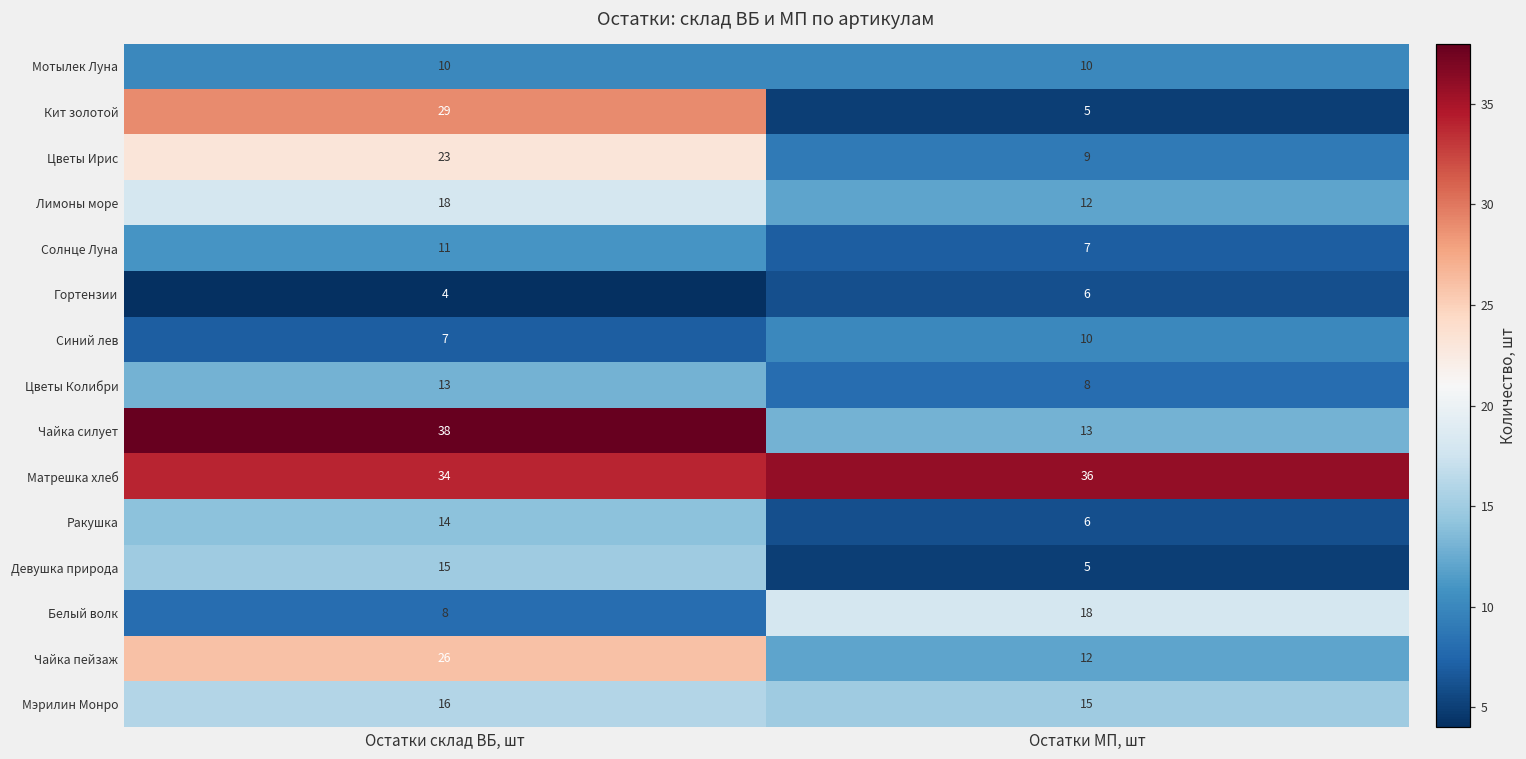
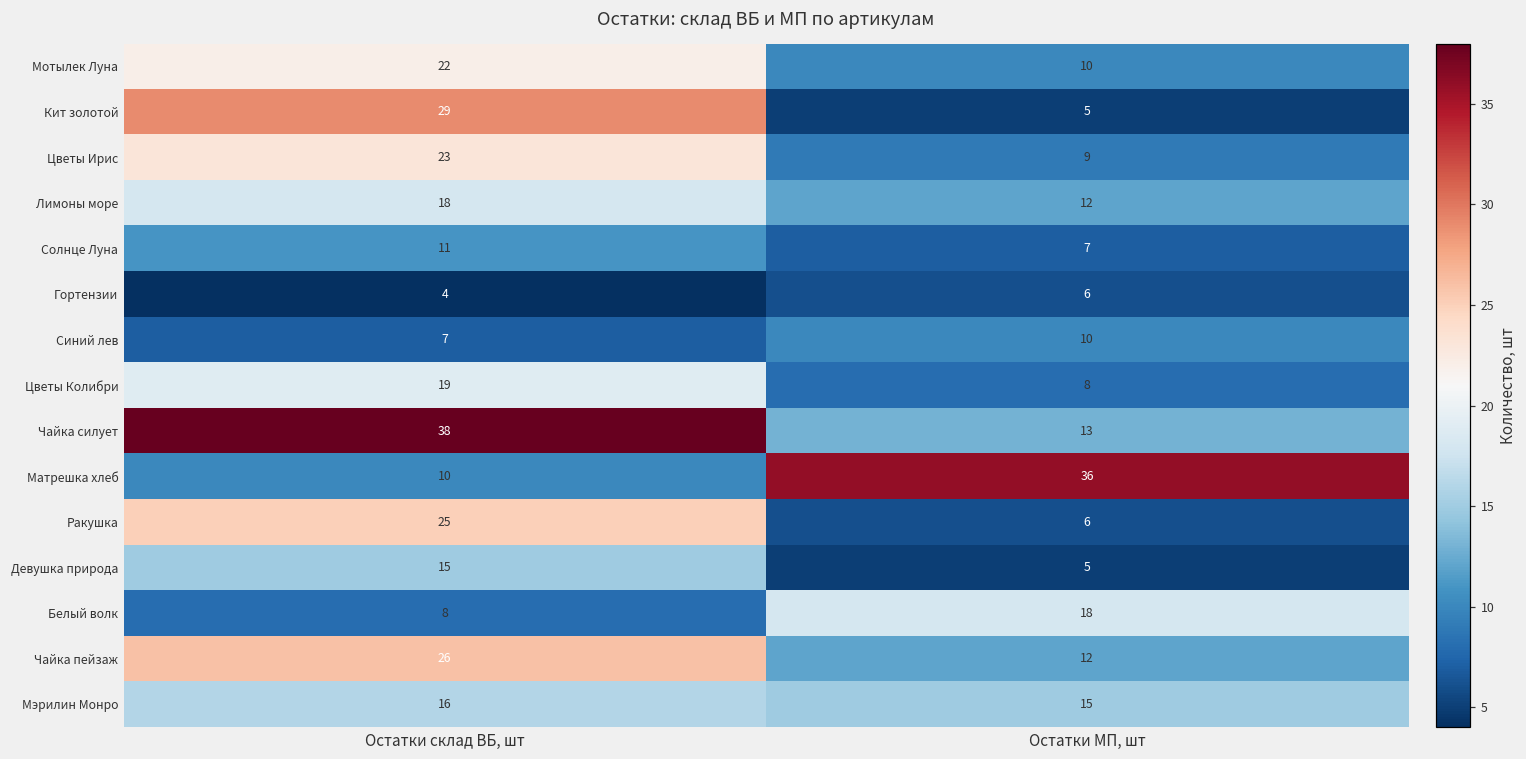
  {
    "Мотылек Луна": {
-     "Остатки склад ВБ, шт": 10,
+     "Остатки склад ВБ, шт": 22,
      "Остатки МП, шт": 10
    },
    "Кит золотой": {
      "Остатки склад ВБ, шт": 29,
      "Остатки МП, шт": 5
    },
    "Цветы Ирис": {
      "Остатки склад ВБ, шт": 23,
      "Остатки МП, шт": 9
    },
    "Лимоны море": {
      "Остатки склад ВБ, шт": 18,
      "Остатки МП, шт": 12
    },
    "Солнце Луна": {
      "Остатки склад ВБ, шт": 11,
      "Остатки МП, шт": 7
    },
    "Гортензии": {
      "Остатки склад ВБ, шт": 4,
      "Остатки МП, шт": 6
    },
    "Синий лев": {
      "Остатки склад ВБ, шт": 7,
      "Остатки МП, шт": 10
    },
    "Цветы Колибри": {
-     "Остатки склад ВБ, шт": 13,
+     "Остатки склад ВБ, шт": 19,
      "Остатки МП, шт": 8
    },
    "Чайка силует": {
      "Остатки склад ВБ, шт": 38,
      "Остатки МП, шт": 13
    },
    "Матрешка хлеб": {
-     "Остатки склад ВБ, шт": 34,
+     "Остатки склад ВБ, шт": 10,
      "Остатки МП, шт": 36
    },
    "Ракушка": {
-     "Остатки склад ВБ, шт": 14,
+     "Остатки склад ВБ, шт": 25,
      "Остатки МП, шт": 6
    },
    "Девушка природа": {
      "Остатки склад ВБ, шт": 15,
      "Остатки МП, шт": 5
    },
    "Белый волк": {
      "Остатки склад ВБ, шт": 8,
      "Остатки МП, шт": 18
    },
    "Чайка пейзаж": {
      "Остатки склад ВБ, шт": 26,
      "Остатки МП, шт": 12
    },
    "Мэрилин Монро": {
      "Остатки склад ВБ, шт": 16,
      "Остатки МП, шт": 15
    }
  }
